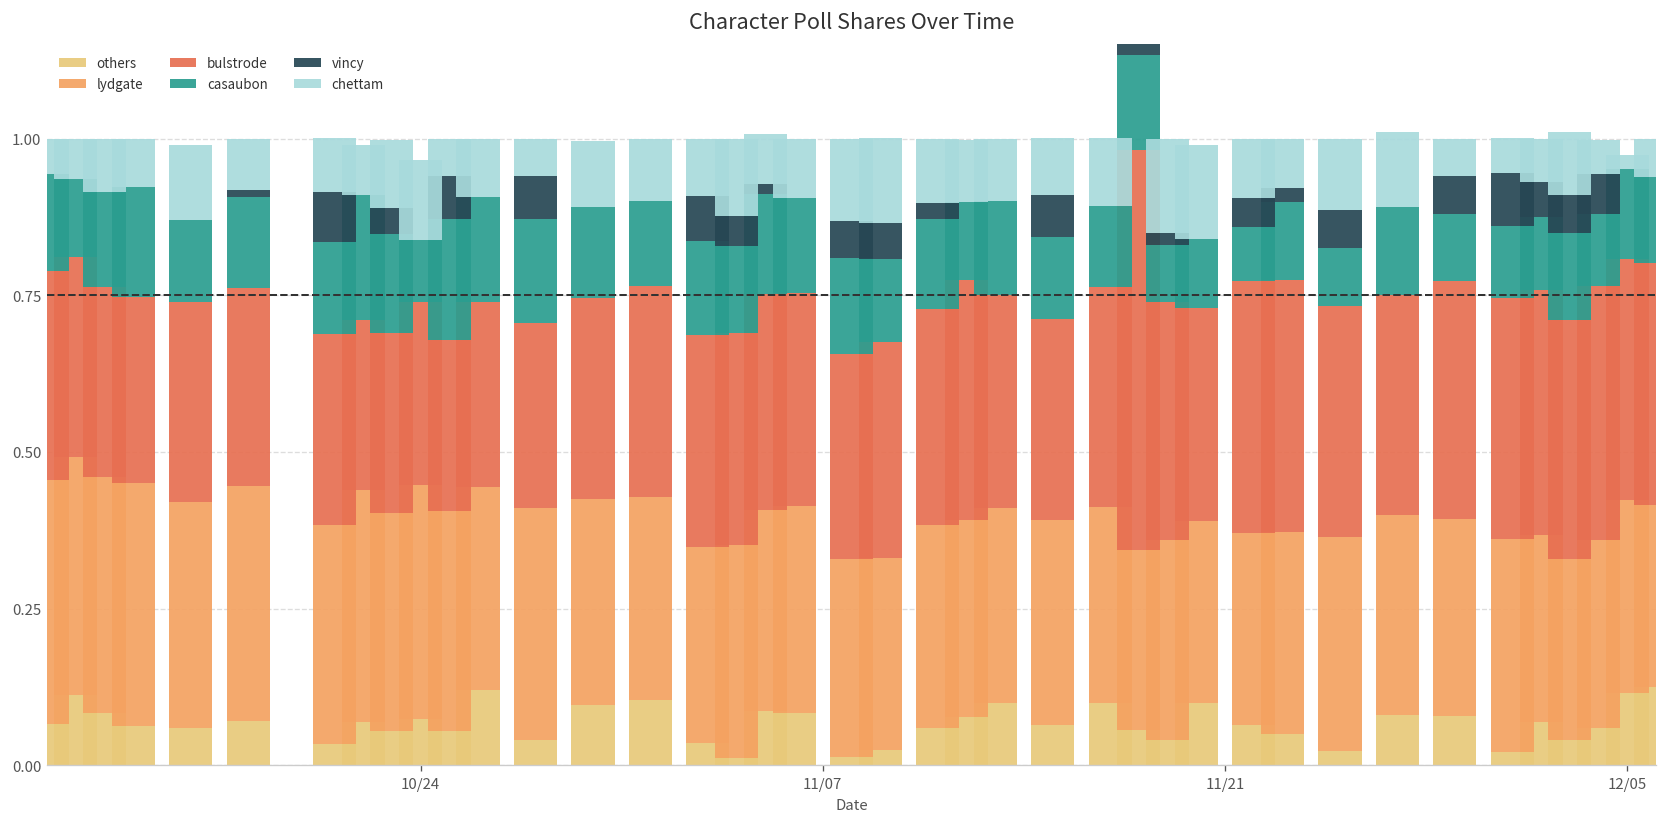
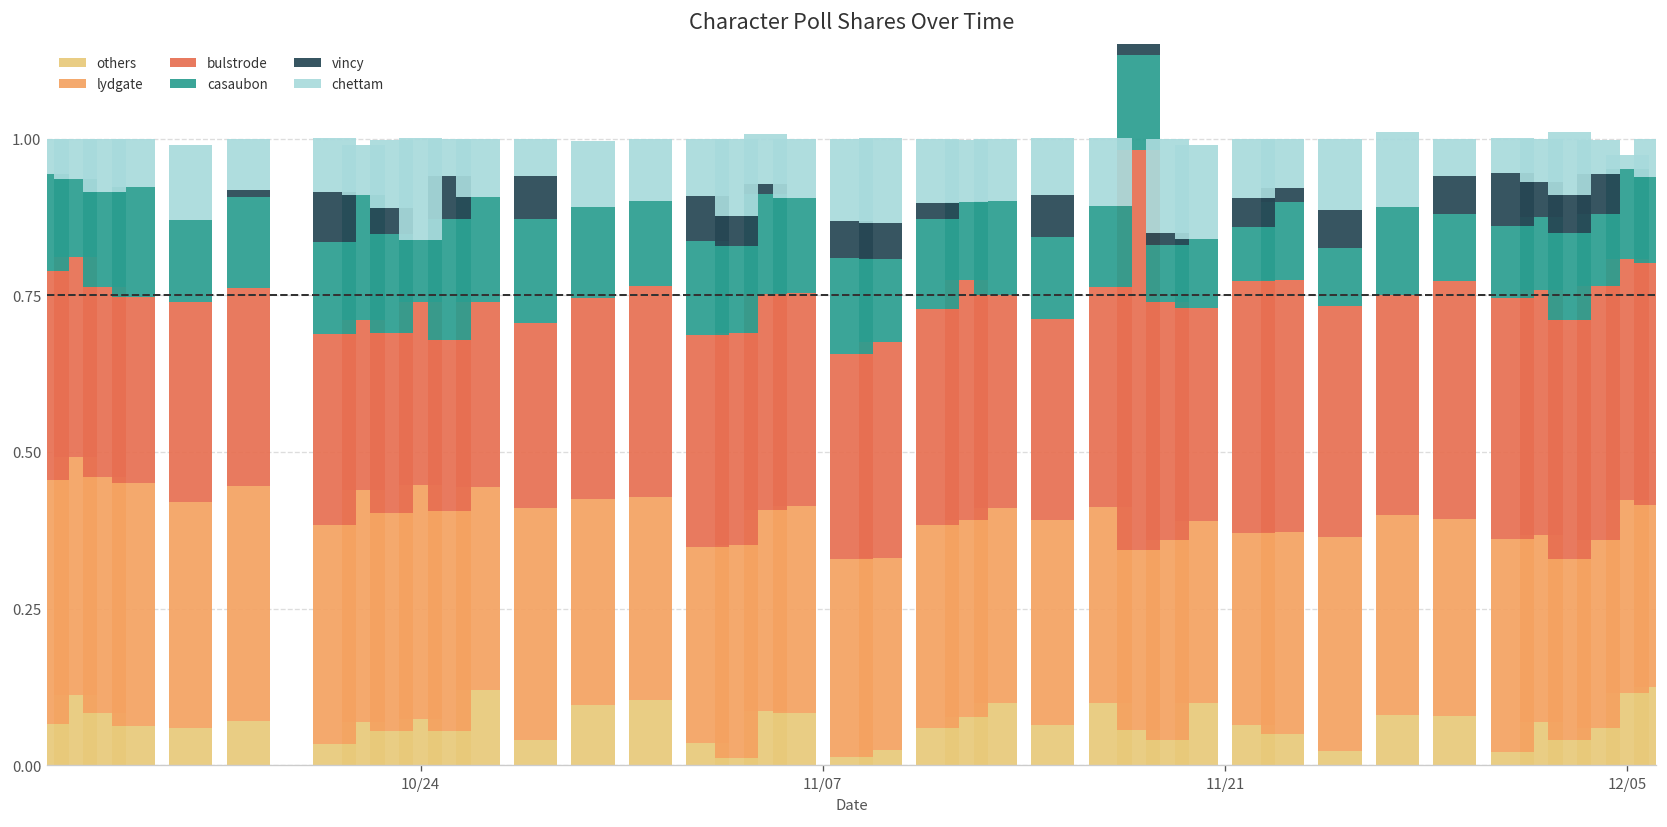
  {
    "casaubon": {
      "10/24": 0.10,
      "12/05": 0.14
    },
    "vincy": {
      "10/24": 0.00,
      "12/05": 0.00
    },
    "chettam": {
-     "10/24": 0.13,
+     "10/24": 0.16,
      "12/05": 0.02
    }
  }
